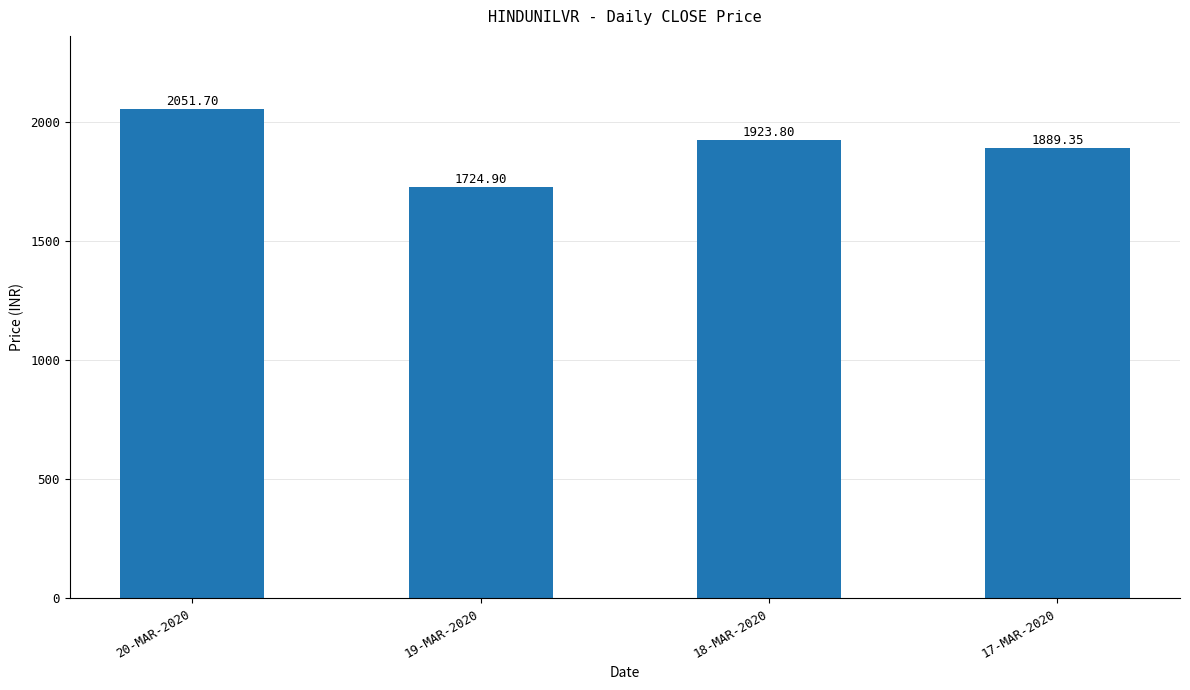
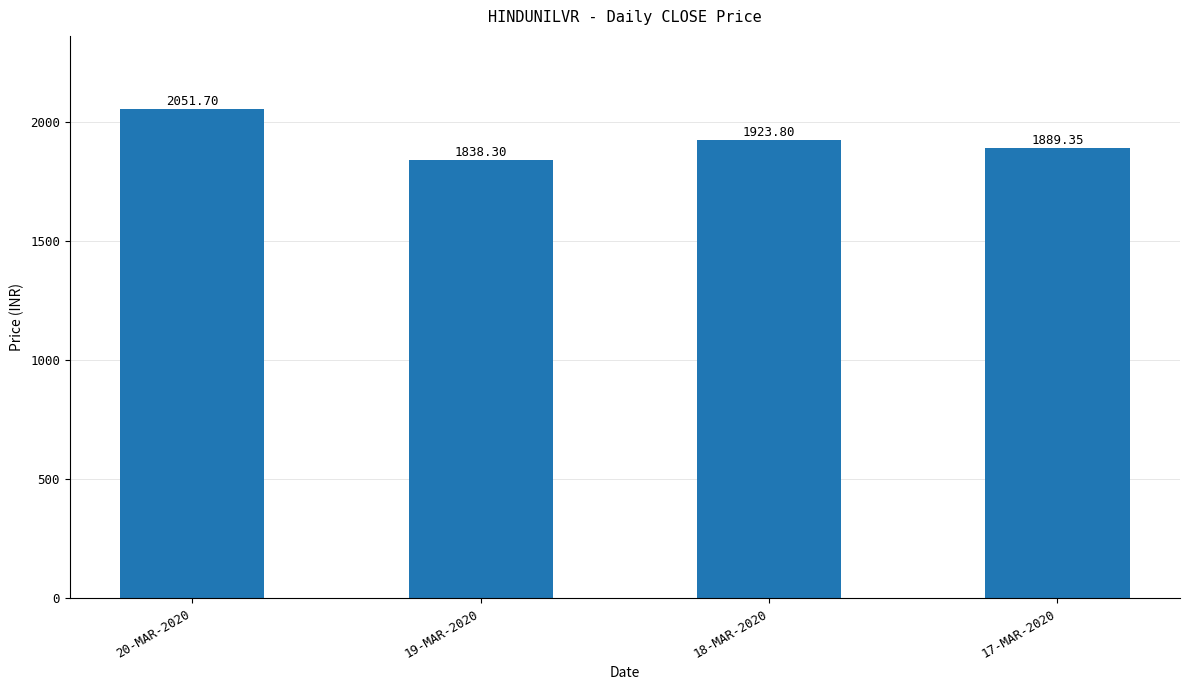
  {
    "20-MAR-2020": 2051.70,
-   "19-MAR-2020": 1724.90,
+   "19-MAR-2020": 1838.30,
    "18-MAR-2020": 1923.80,
    "17-MAR-2020": 1889.35
  }
